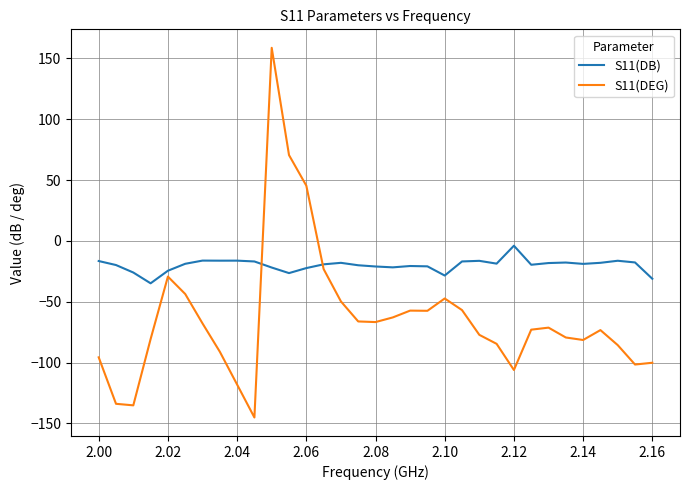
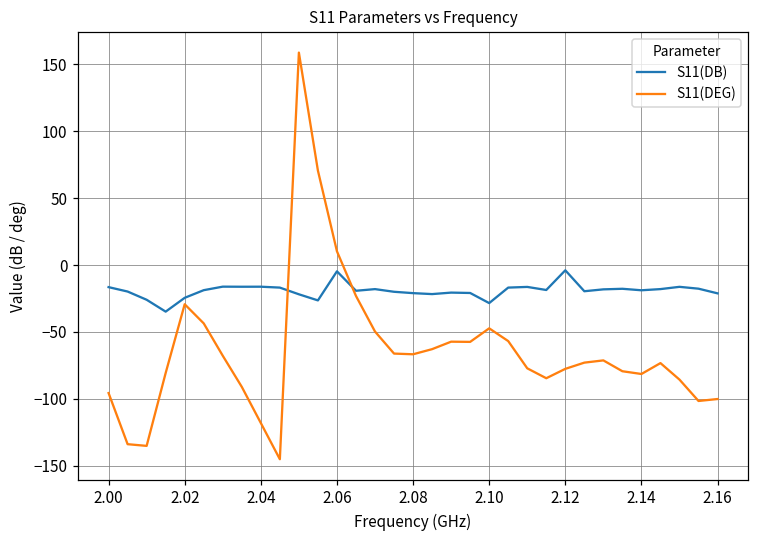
  {
    "S11(DB)": {
      "2.00": -17,
      "2.02": -24,
      "2.04": -16,
-     "2.06": -22,
+     "2.06": -5,
      "2.08": -21,
      "2.10": -28,
      "2.12": -4,
      "2.14": -19,
-     "2.16": -31
+     "2.16": -21
    },
    "S11(DEG)": {
      "2.00": -96,
      "2.02": -29,
      "2.04": -118,
-     "2.06": 45,
+     "2.06": 10,
      "2.08": -67,
      "2.10": -47,
-     "2.12": -106,
+     "2.12": -78,
      "2.14": -81,
      "2.16": -100
    }
  }
